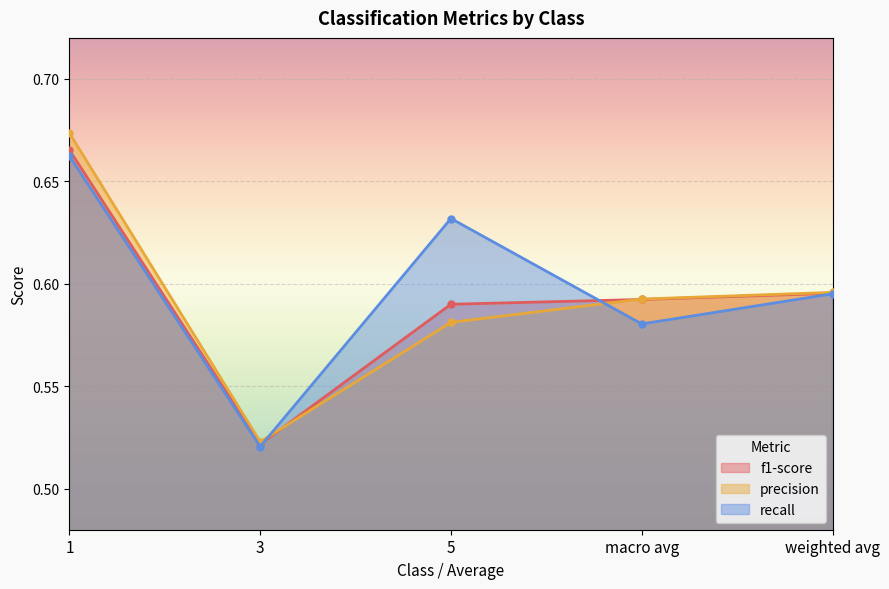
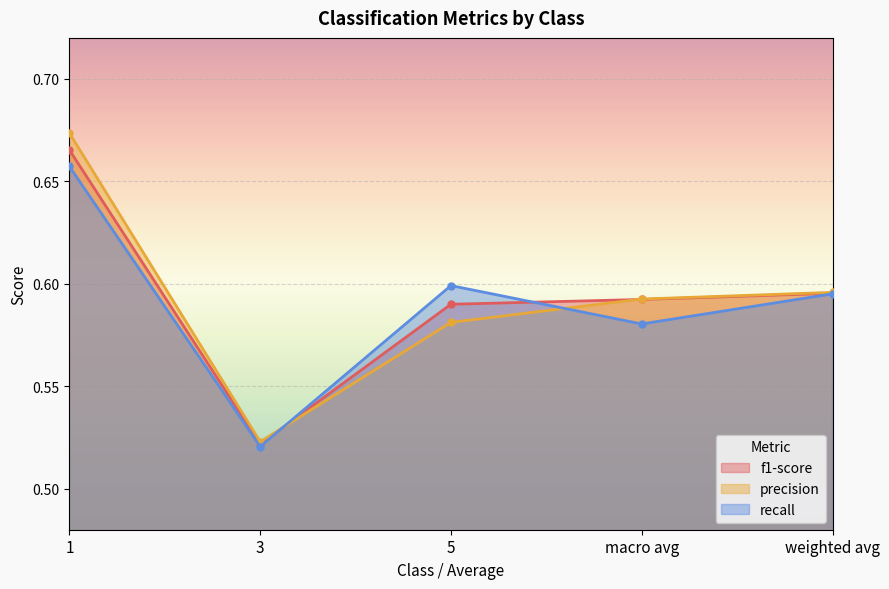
  {
    "recall": {
-     "1": 0.662,
-     "5": 0.632,
+     "1": 0.657,
+     "5": 0.599,
      "macro avg": 0.580
    }
  }
